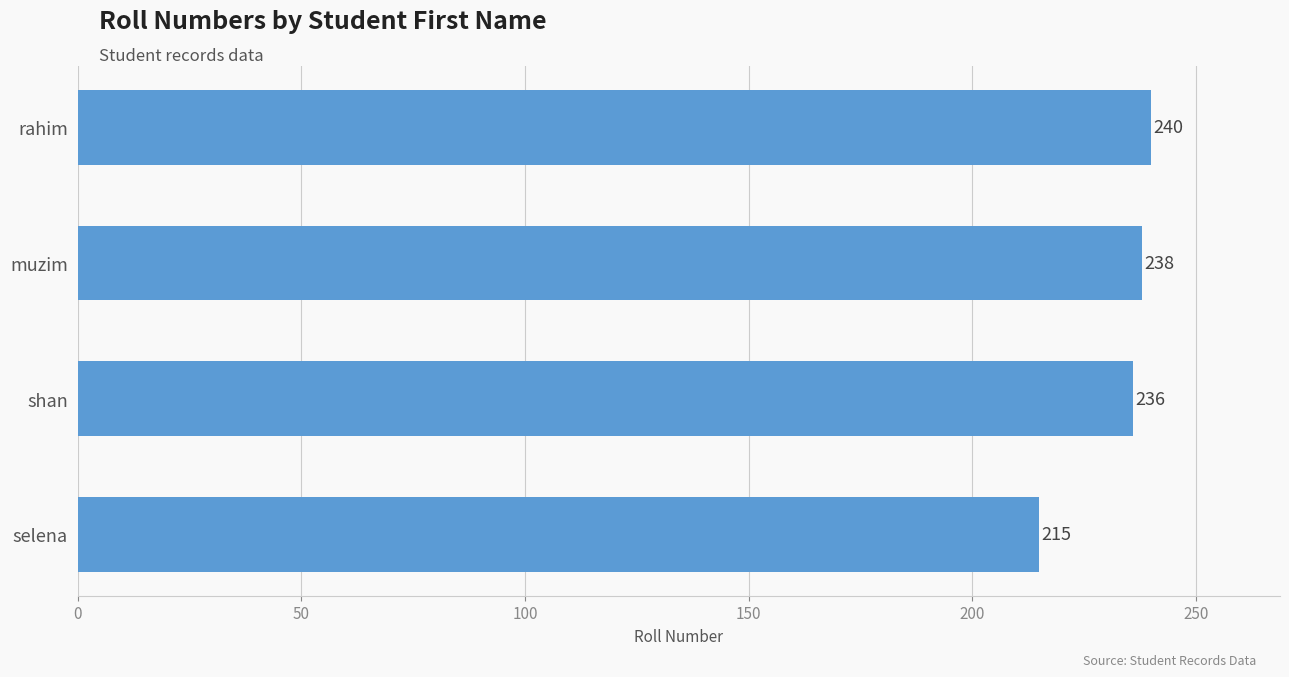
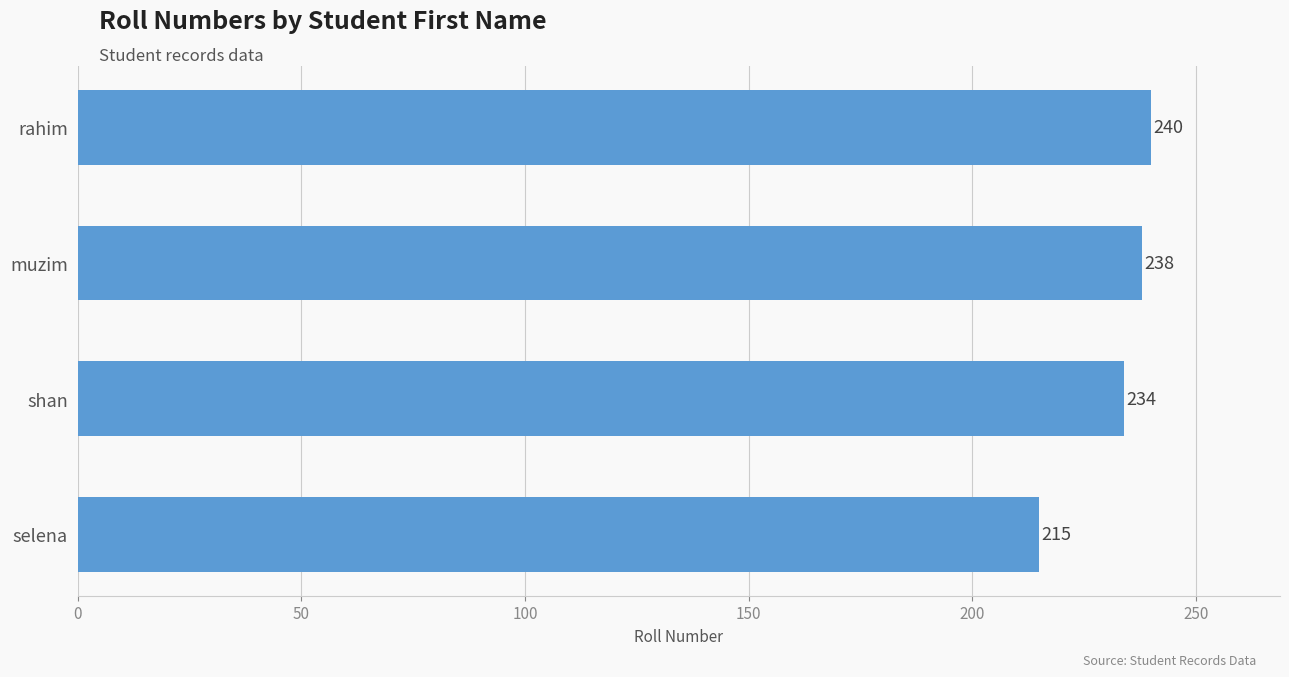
  {
    "rahim": 240,
    "muzim": 238,
-   "shan": 236,
+   "shan": 234,
    "selena": 215
  }
